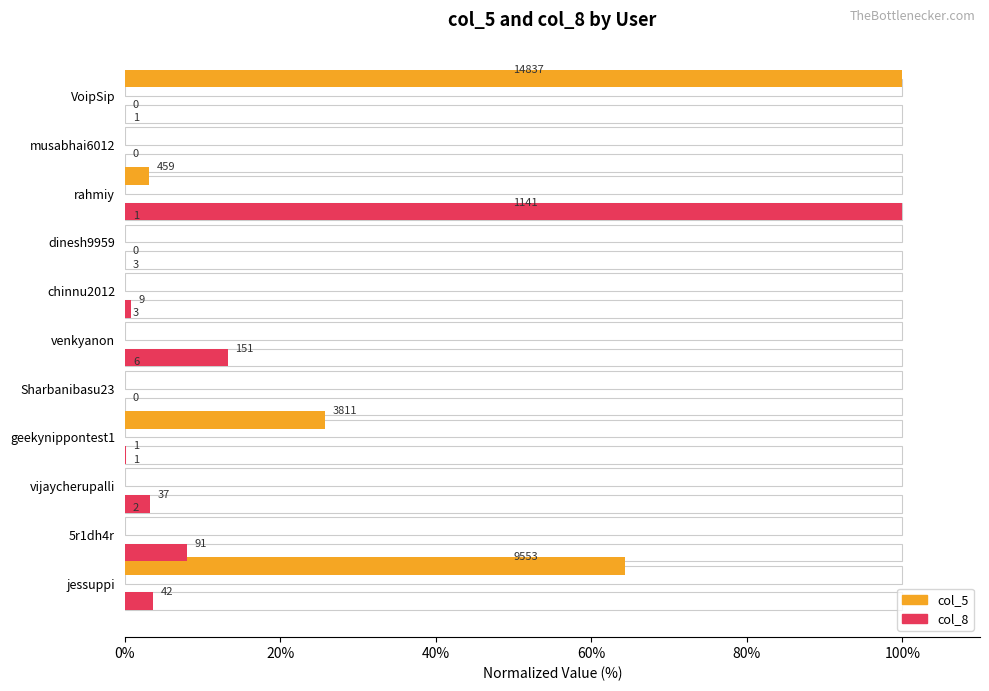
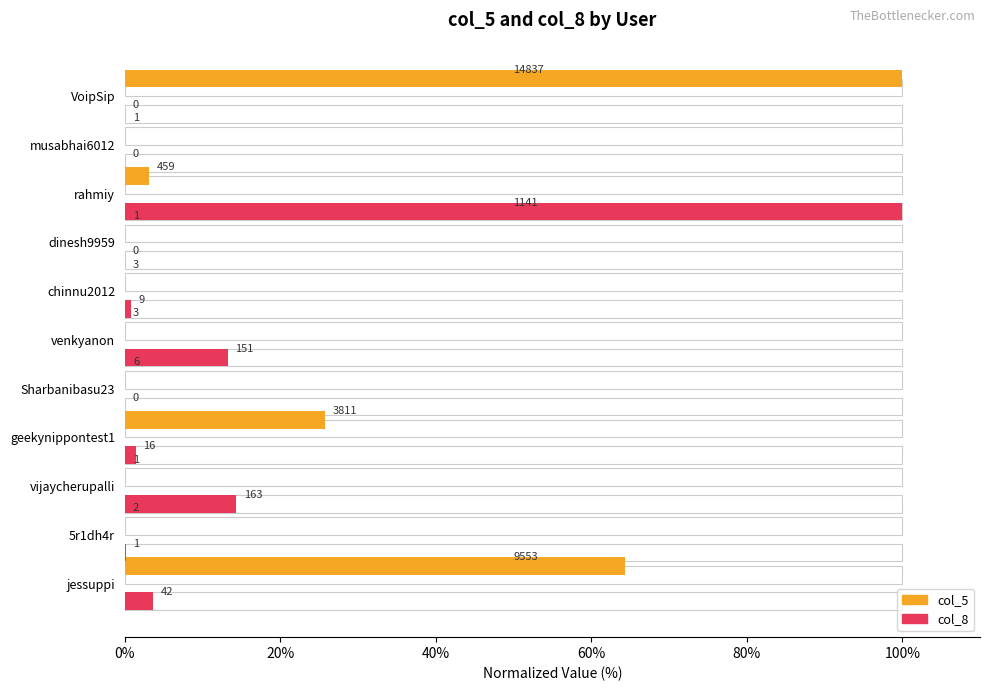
  {
    "col_5": {
      "rahmiy": "3%",
      "geekynippontest1": "26%"
    },
    "col_8": {
      "VoipSip": "0",
      "musabhai6012": "0",
      "dinesh9959": "0",
      "Sharbanibasu23": "0",
-     "geekynippontest1": "1",
-     "vijaycherupalli": "37",
-     "5r1dh4r": "91"
+     "geekynippontest1": "16",
+     "vijaycherupalli": "163",
+     "5r1dh4r": "1"
    }
  }
